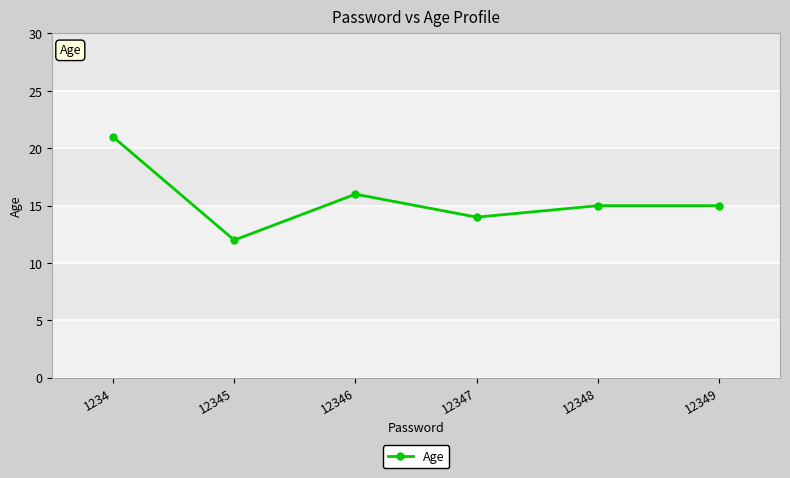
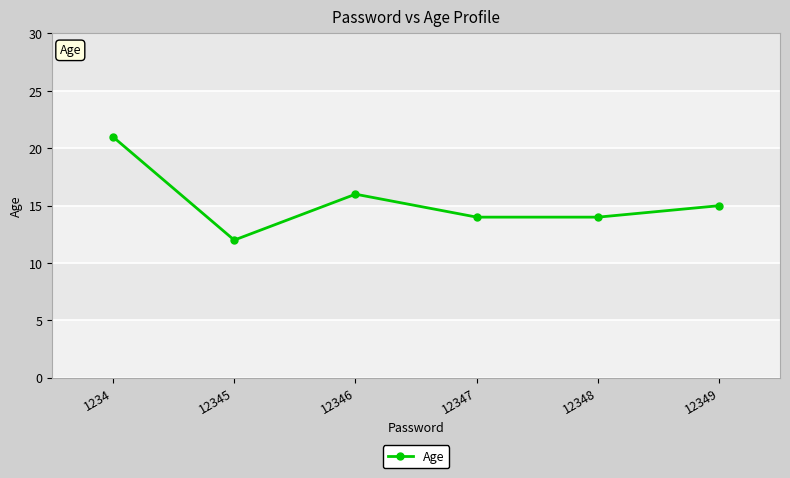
  {
    "1234": 21,
    "12345": 12,
    "12346": 16,
    "12347": 14,
-   "12348": 15,
+   "12348": 14,
    "12349": 15
  }
